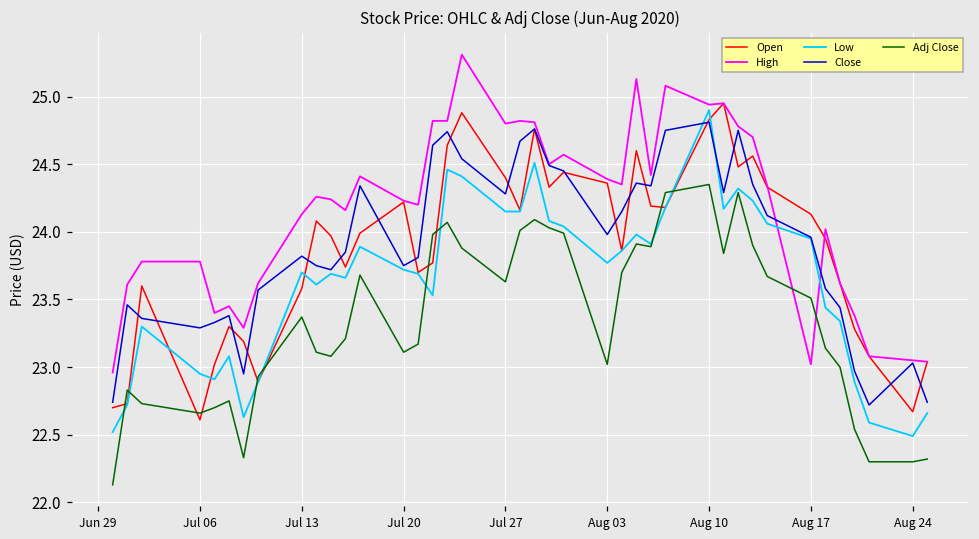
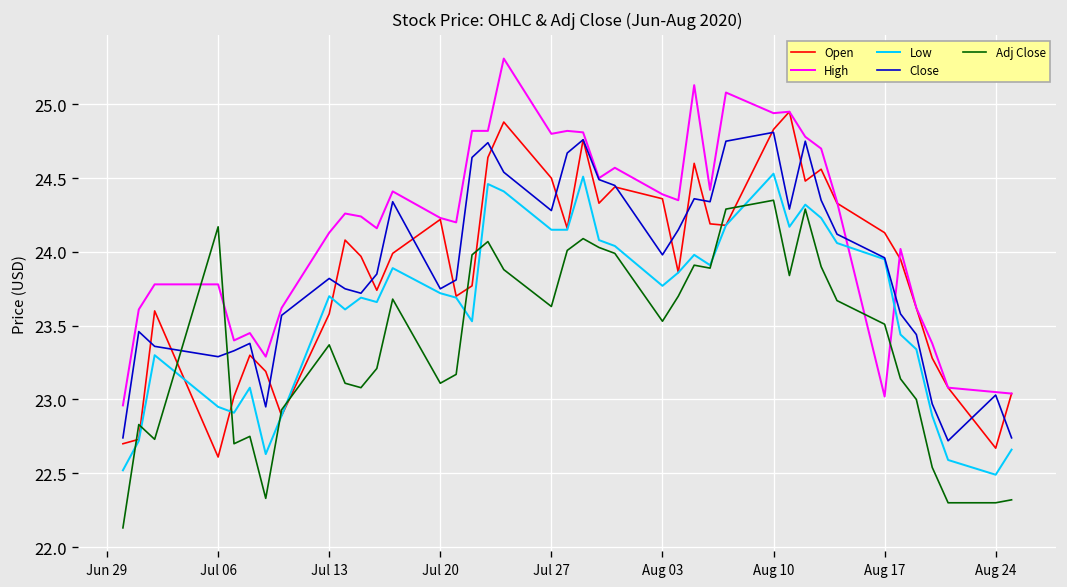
  {
    "Open": {
      "Jul 06": 22.6,
      "Jul 13": 23.6,
-     "Jul 27": 24.4,
+     "Jul 27": 24.5,
      "Aug 03": 24.36,
      "Aug 17": 24.13,
      "Aug 24": 22.67
    },
    "High": {
      "Jul 06": 23.78,
      "Jul 13": 24.13,
      "Jul 27": 24.80,
      "Aug 03": 24.39,
      "Aug 10": 24.94,
      "Aug 17": 23.02
    },
    "Low": {
      "Jul 06": 22.95,
      "Jul 13": 23.70,
      "Jul 20": 23.72,
      "Jul 27": 24.15,
      "Aug 03": 23.77,
-     "Aug 10": 24.90,
+     "Aug 10": 24.53,
      "Aug 24": 22.49
    },
    "Close": {
      "Jul 06": 23.29,
      "Jul 13": 23.82,
      "Jul 20": 23.75,
      "Jul 27": 24.28,
      "Aug 03": 23.98
    },
    "Adj Close": {
-     "Jul 06": 22.66,
+     "Jul 06": 24.17,
      "Jul 13": 23.37,
      "Jul 20": 23.11,
      "Jul 27": 23.63,
-     "Aug 03": 23.02,
+     "Aug 03": 23.53,
      "Aug 10": 24.35,
      "Aug 17": 23.51,
      "Aug 24": 22.30
    }
  }
